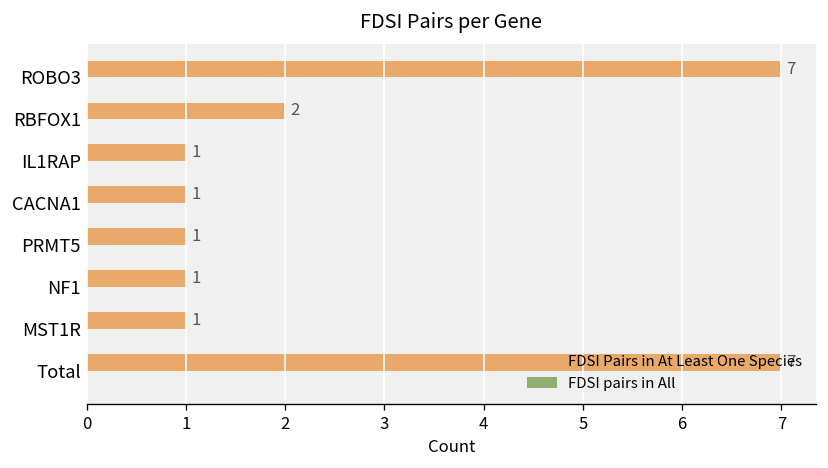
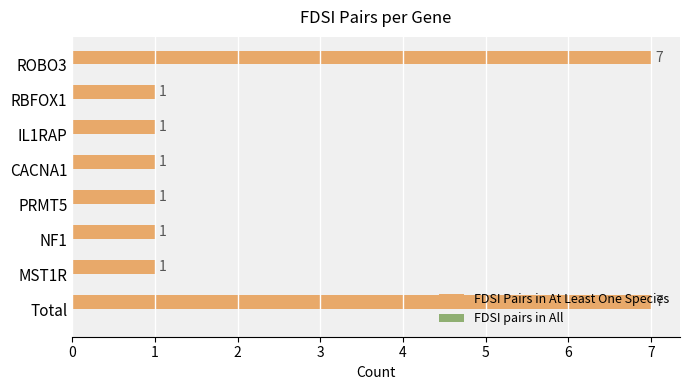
  {
    "FDSI Pairs in At Least One Species": {
      "ROBO3": 7,
-     "RBFOX1": 2,
+     "RBFOX1": 1,
      "IL1RAP": 1,
      "CACNA1": 1,
      "PRMT5": 1,
      "NF1": 1,
      "MST1R": 1,
      "Total": 7
    },
    "FDSI pairs in All": {
      "ROBO3": 0.0,
      "RBFOX1": 0.0,
      "IL1RAP": 0.0,
      "CACNA1": 0.0,
      "PRMT5": 0.0,
      "NF1": 0.0,
      "MST1R": 0.0,
      "Total": 0.0
    }
  }
